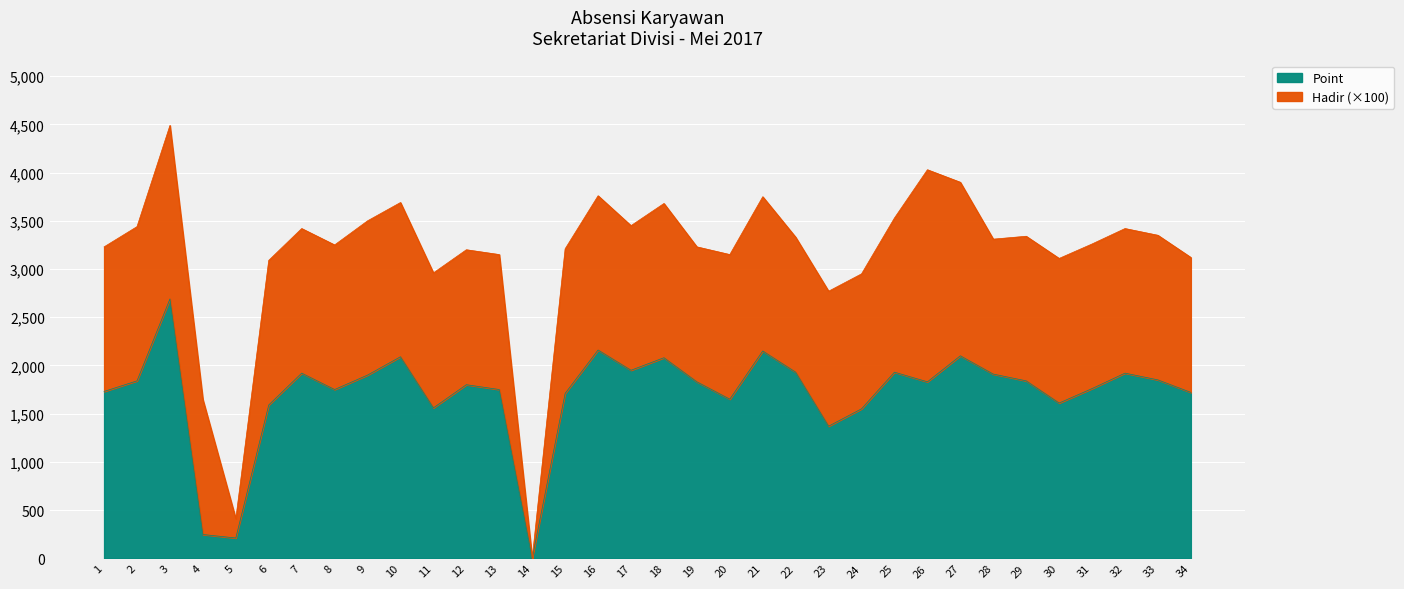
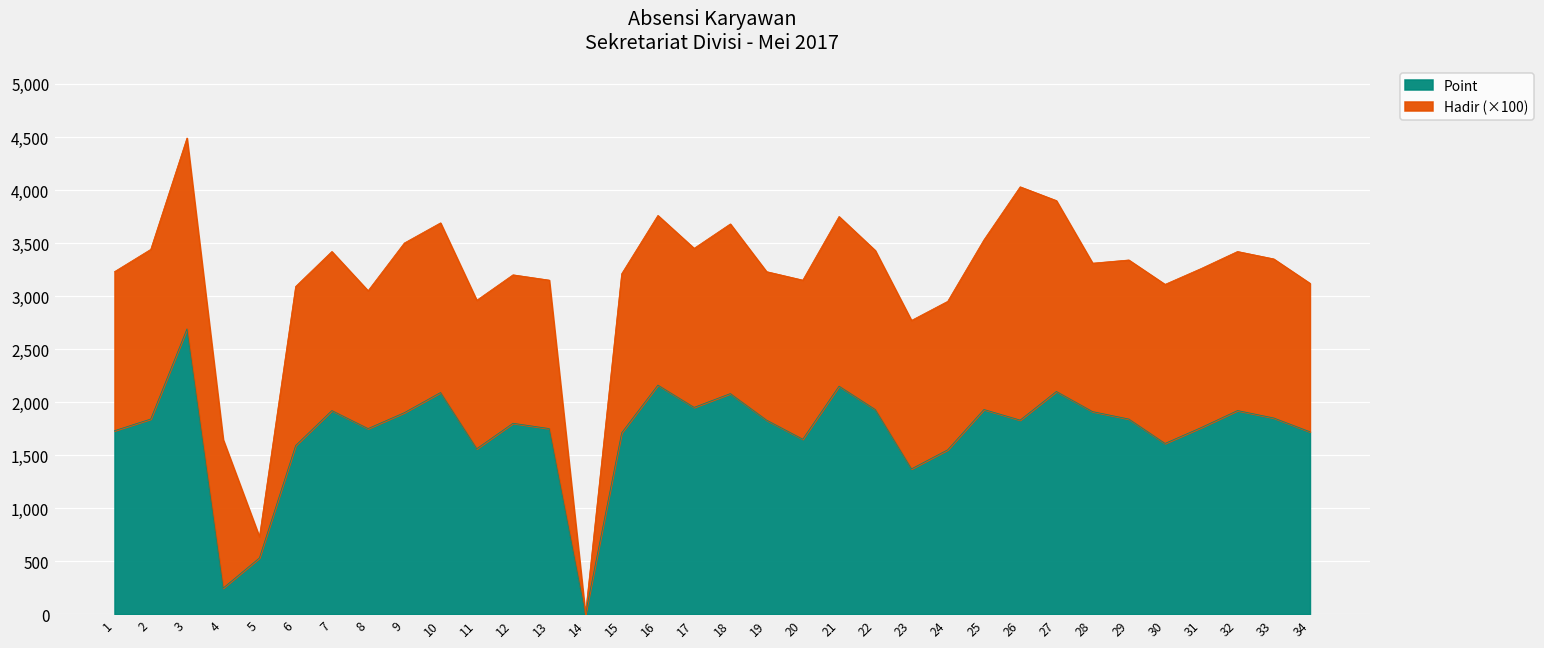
  {
    "Point": {
      "1": "1,700",
      "2": "1,800",
      "3": "2,700",
      "4": "200",
-     "5": "200",
+     "5": "500",
      "6": "1,600",
      "7": "1,900",
      "8": "1,800",
      "9": "1,900",
      "10": "2,100",
      "11": "1,600",
      "12": "1,800",
      "13": "1,800",
      "15": "1,700",
      "16": "2,200",
      "17": "2,000",
      "18": "2,100",
      "19": "1,800",
      "20": "1,700",
      "21": "2,200",
      "22": "1,900",
      "23": "1,400",
      "24": "1,600",
      "25": "1,900",
      "26": "1,800",
      "27": "2,100",
      "28": "1,900",
      "29": "1,800",
      "30": "1,600",
      "31": "1,800",
      "32": "1,900",
      "33": "1,900",
      "34": "1,700"
    },
    "Hadir (×100)": {
      "1": "1,500",
      "2": "1,600",
      "3": "1,800",
      "4": "1,400",
      "5": "200",
      "6": "1,500",
      "7": "1,500",
-     "8": "1,500",
+     "8": "1,300",
      "9": "1,600",
      "10": "1,600",
      "11": "1,400",
      "12": "1,400",
      "13": "1,400",
      "15": "1,500",
      "16": "1,600",
      "17": "1,500",
      "18": "1,600",
      "19": "1,400",
      "20": "1,500",
      "21": "1,600",
-     "22": "1,400",
+     "22": "1,500",
      "23": "1,400",
      "24": "1,400",
      "25": "1,600",
      "26": "2,200",
      "27": "1,800",
      "28": "1,400",
      "29": "1,500",
      "30": "1,500",
      "31": "1,500",
      "32": "1,500",
      "33": "1,500",
      "34": "1,400"
    }
  }
